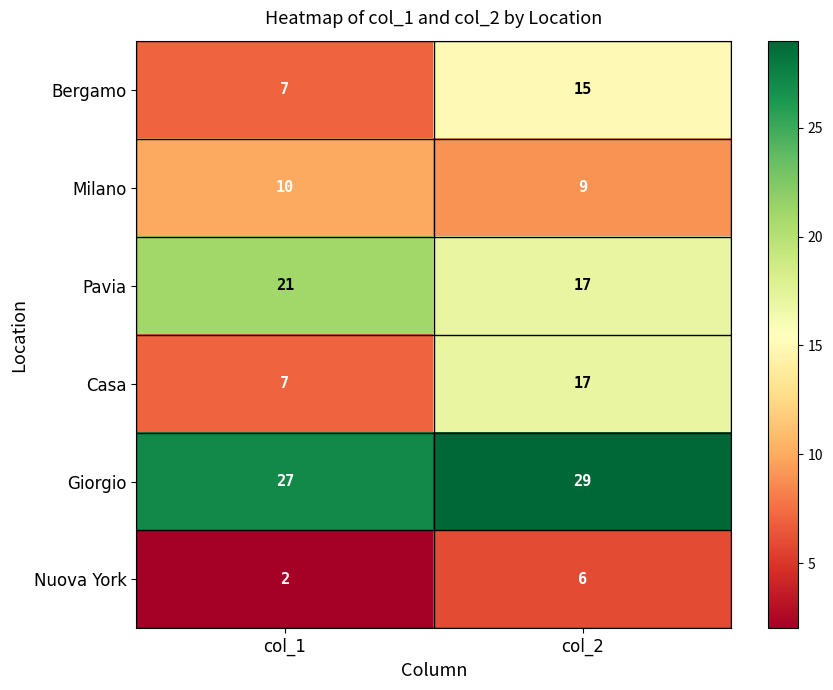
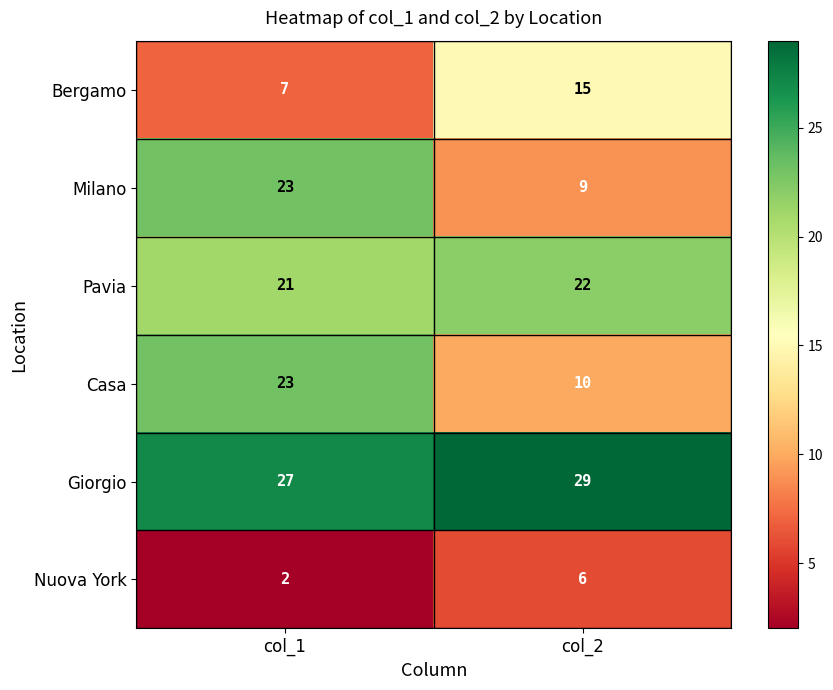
  {
    "Bergamo": {
      "col_1": 7,
      "col_2": 15
    },
    "Milano": {
-     "col_1": 10,
+     "col_1": 23,
      "col_2": 9
    },
    "Pavia": {
      "col_1": 21,
-     "col_2": 17
+     "col_2": 22
    },
    "Casa": {
-     "col_1": 7,
-     "col_2": 17
+     "col_1": 23,
+     "col_2": 10
    },
    "Giorgio": {
      "col_1": 27,
      "col_2": 29
    },
    "Nuova York": {
      "col_1": 2,
      "col_2": 6
    }
  }
